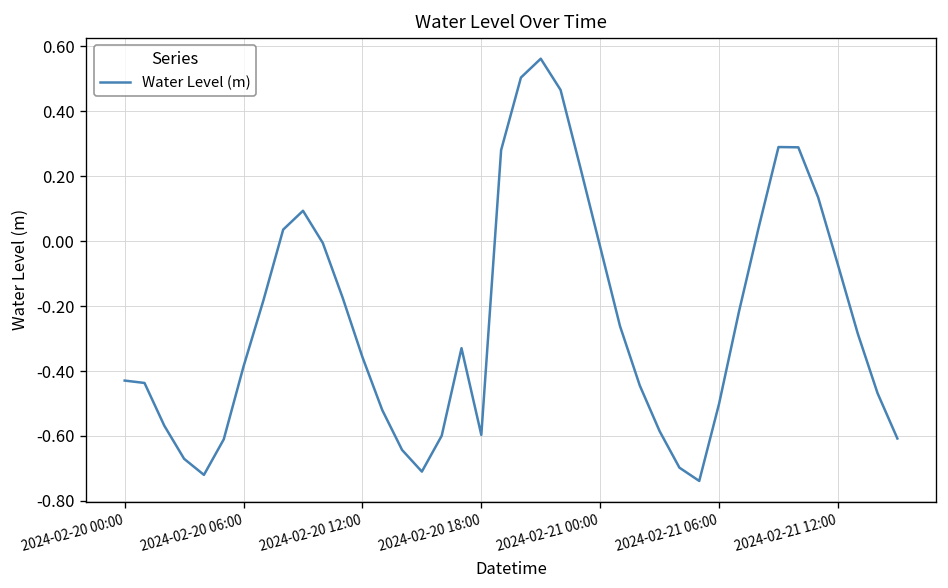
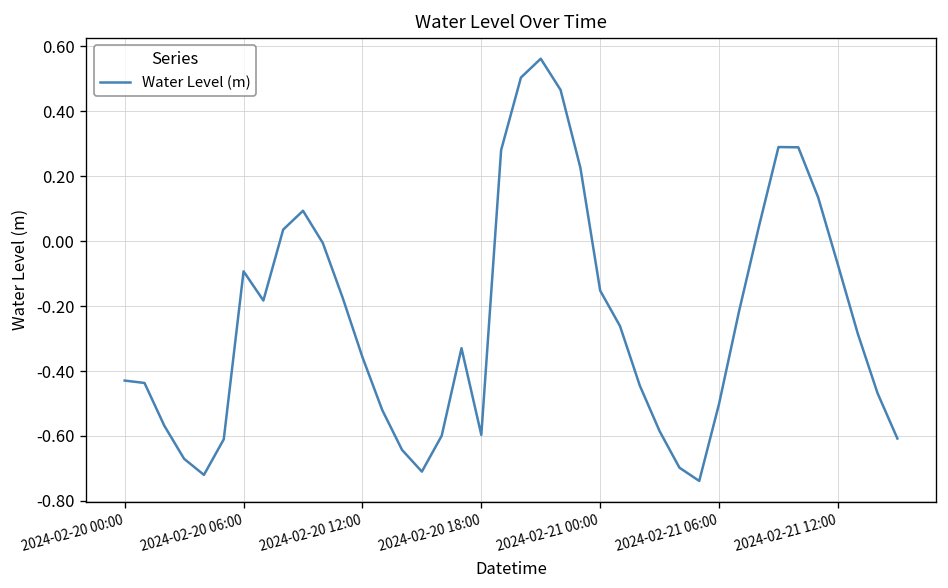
  {
    "2024-02-20 00:00": -0.43,
-   "2024-02-20 06:00": -0.39,
+   "2024-02-20 06:00": -0.09,
    "2024-02-20 12:00": -0.36,
    "2024-02-20 18:00": -0.60,
-   "2024-02-21 00:00": -0.02,
+   "2024-02-21 00:00": -0.15,
    "2024-02-21 06:00": -0.50,
    "2024-02-21 12:00": -0.07
  }
